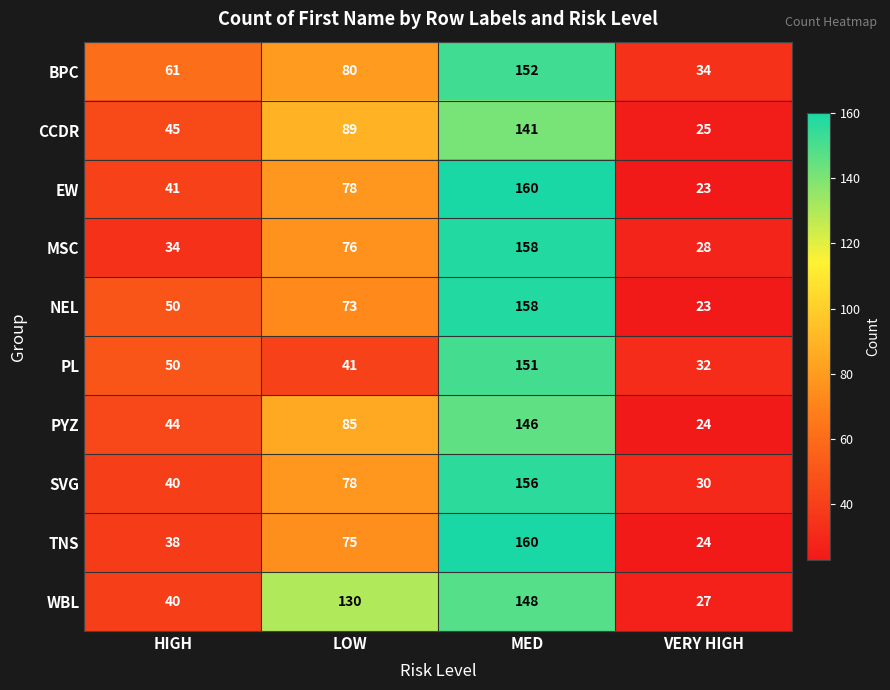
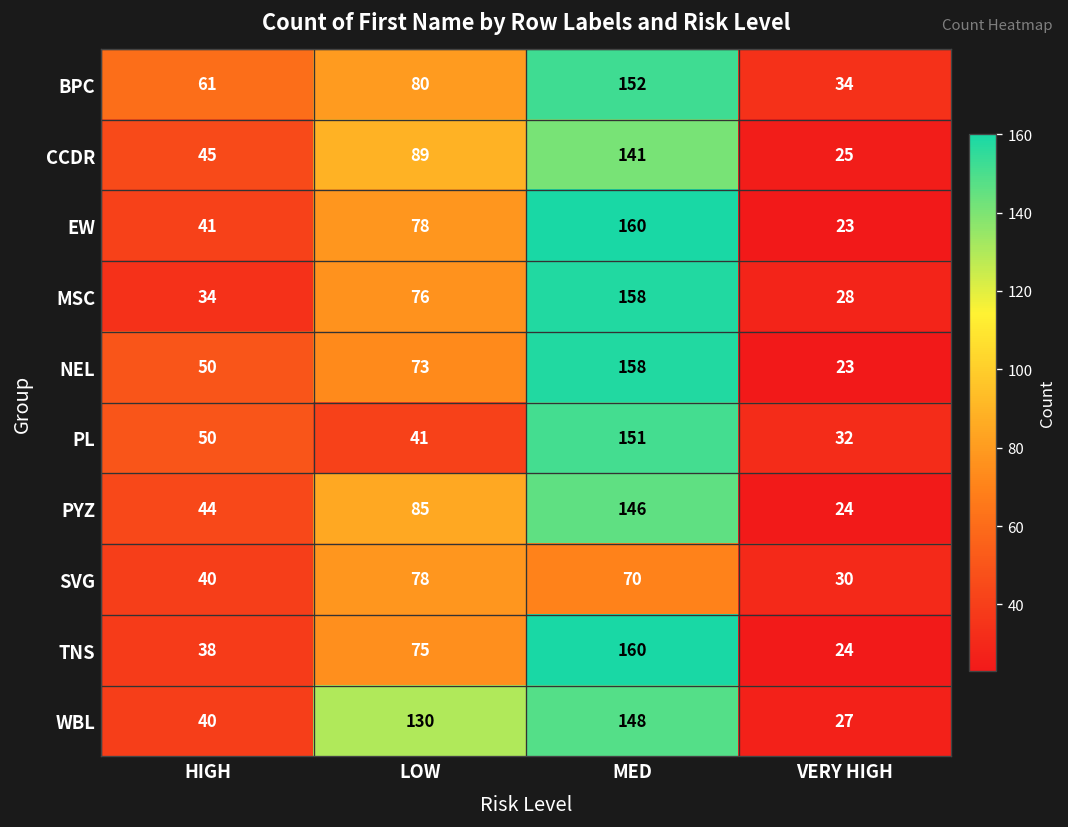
  {
    "BPC": {
      "HIGH": 61,
      "LOW": 80,
      "MED": 152,
      "VERY HIGH": 34
    },
    "CCDR": {
      "HIGH": 45,
      "LOW": 89,
      "MED": 141,
      "VERY HIGH": 25
    },
    "EW": {
      "HIGH": 41,
      "LOW": 78,
      "MED": 160,
      "VERY HIGH": 23
    },
    "MSC": {
      "HIGH": 34,
      "LOW": 76,
      "MED": 158,
      "VERY HIGH": 28
    },
    "NEL": {
      "HIGH": 50,
      "LOW": 73,
      "MED": 158,
      "VERY HIGH": 23
    },
    "PL": {
      "HIGH": 50,
      "LOW": 41,
      "MED": 151,
      "VERY HIGH": 32
    },
    "PYZ": {
      "HIGH": 44,
      "LOW": 85,
      "MED": 146,
      "VERY HIGH": 24
    },
    "SVG": {
      "HIGH": 40,
      "LOW": 78,
-     "MED": 156,
+     "MED": 70,
      "VERY HIGH": 30
    },
    "TNS": {
      "HIGH": 38,
      "LOW": 75,
      "MED": 160,
      "VERY HIGH": 24
    },
    "WBL": {
      "HIGH": 40,
      "LOW": 130,
      "MED": 148,
      "VERY HIGH": 27
    }
  }
